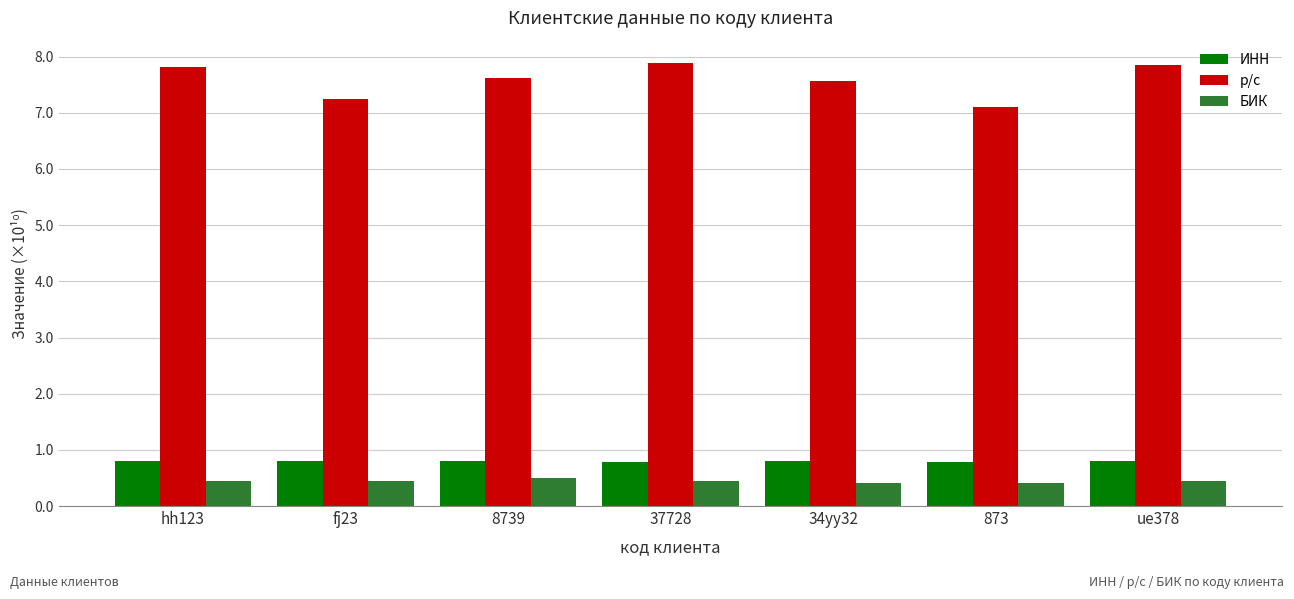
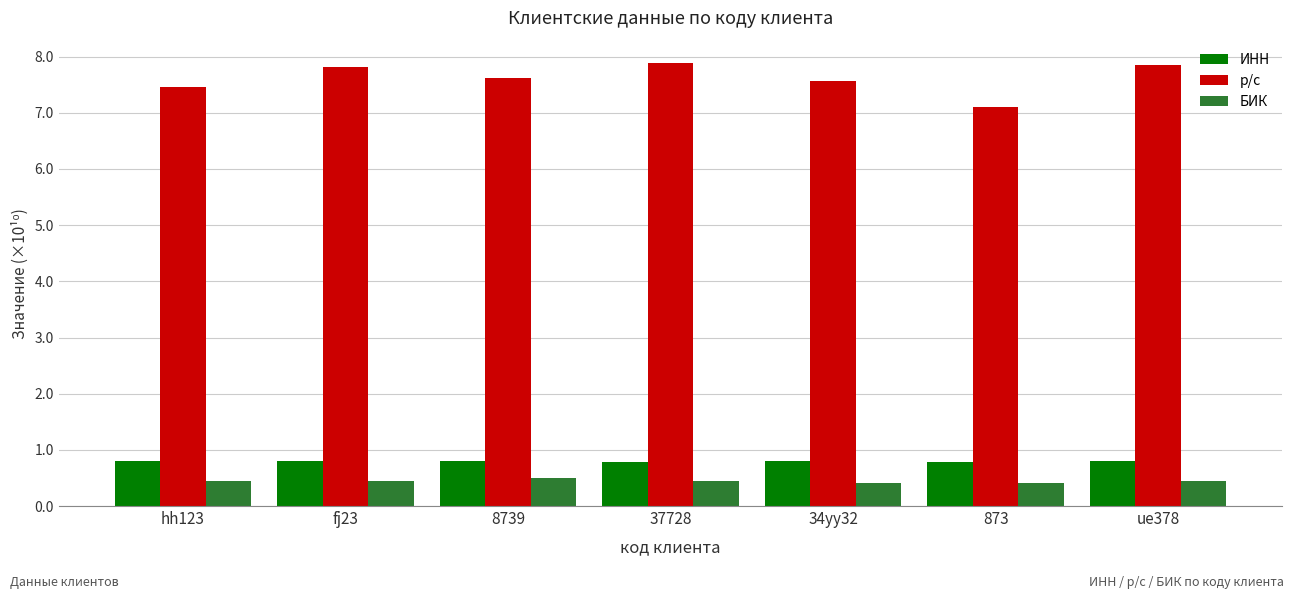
  {
    "ИНН": {
      "hh123": 0.8,
      "fj23": 0.8,
      "8739": 0.8,
      "37728": 0.8,
      "34yy32": 0.8,
      "873": 0.8,
      "ue378": 0.8
    },
    "р/с": {
-     "hh123": 7.8,
-     "fj23": 7.2,
+     "hh123": 7.5,
+     "fj23": 7.8,
      "8739": 7.6,
      "37728": 7.9,
      "34yy32": 7.6,
      "873": 7.1,
      "ue378": 7.9
    },
    "БИК": {
      "hh123": 0.4,
      "fj23": 0.4,
      "8739": 0.5,
      "37728": 0.4,
      "34yy32": 0.4,
      "873": 0.4,
      "ue378": 0.4
    }
  }
